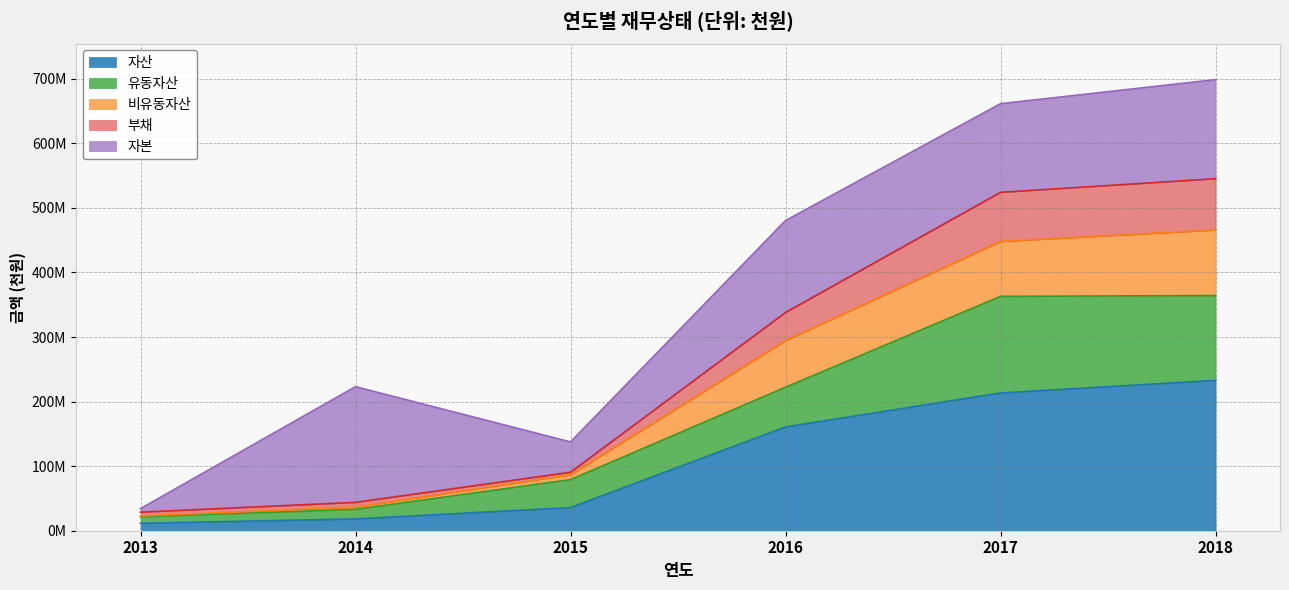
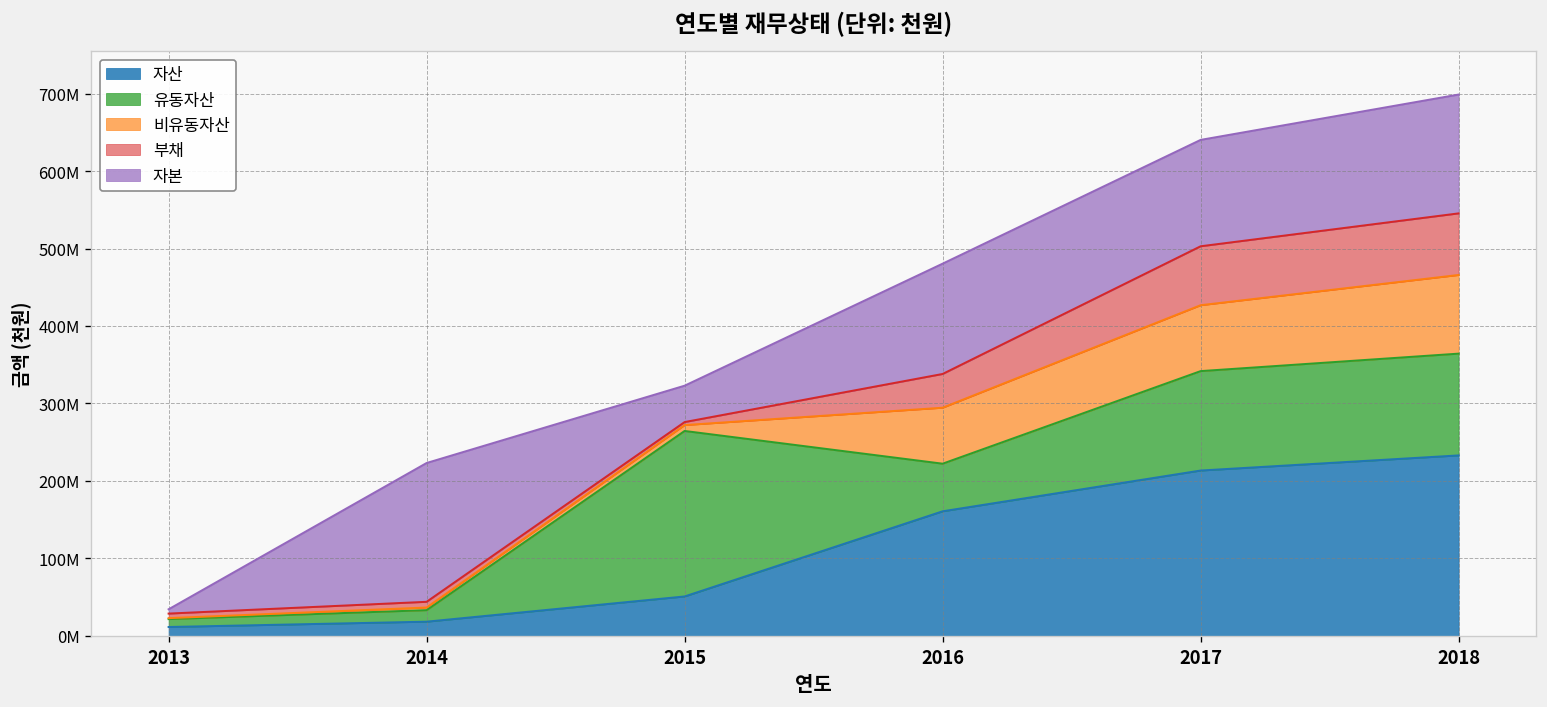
  {
    "자산": {
      "2013": 10000000,
      "2014": 20000000,
-     "2015": 40000000,
+     "2015": 50000000,
      "2016": 160000000,
      "2017": 210000000,
      "2018": 230000000
    },
    "유동자산": {
-     "2015": 40000000,
+     "2015": 210000000,
      "2016": 60000000,
-     "2017": 150000000,
+     "2017": 130000000,
      "2018": 130000000
    },
    "비유동자산": {
      "2016": 70000000,
      "2017": 90000000,
      "2018": 100000000
    },
    "부채": {
      "2013": 10000000,
      "2014": 10000000,
      "2016": 40000000,
      "2017": 80000000,
      "2018": 80000000
    },
    "자본": {
      "2013": 10000000,
      "2014": 180000000,
      "2015": 50000000,
      "2016": 140000000,
      "2017": 140000000,
      "2018": 150000000
    }
  }
